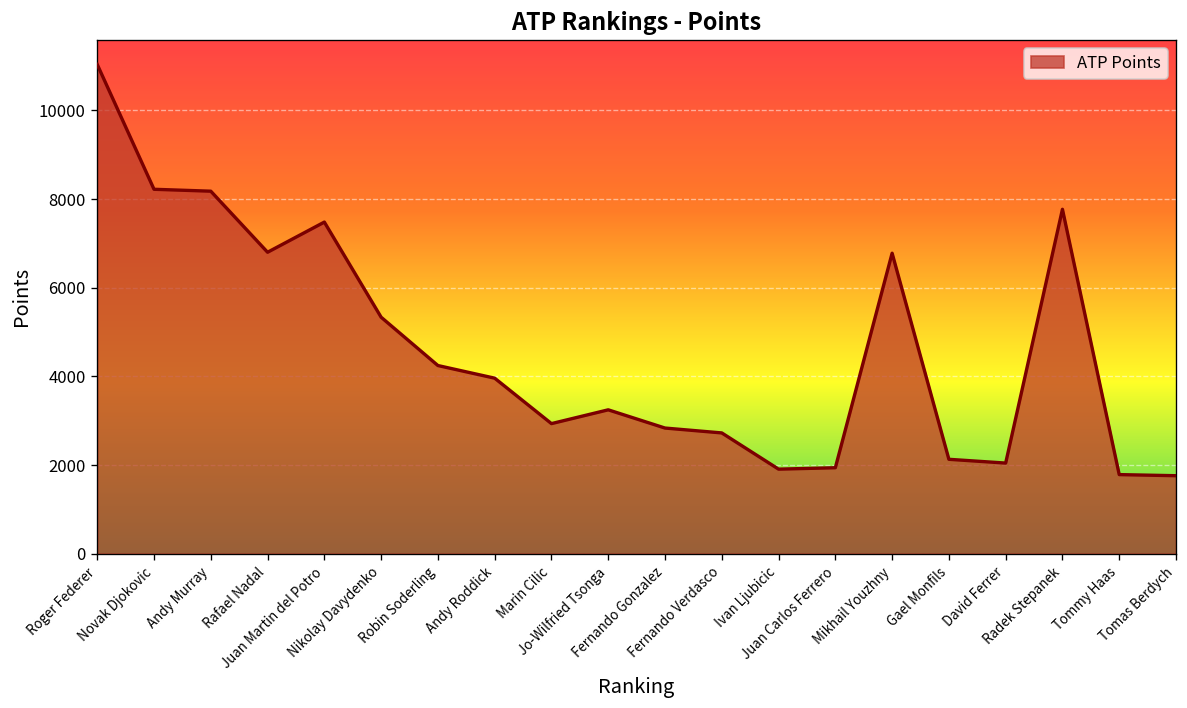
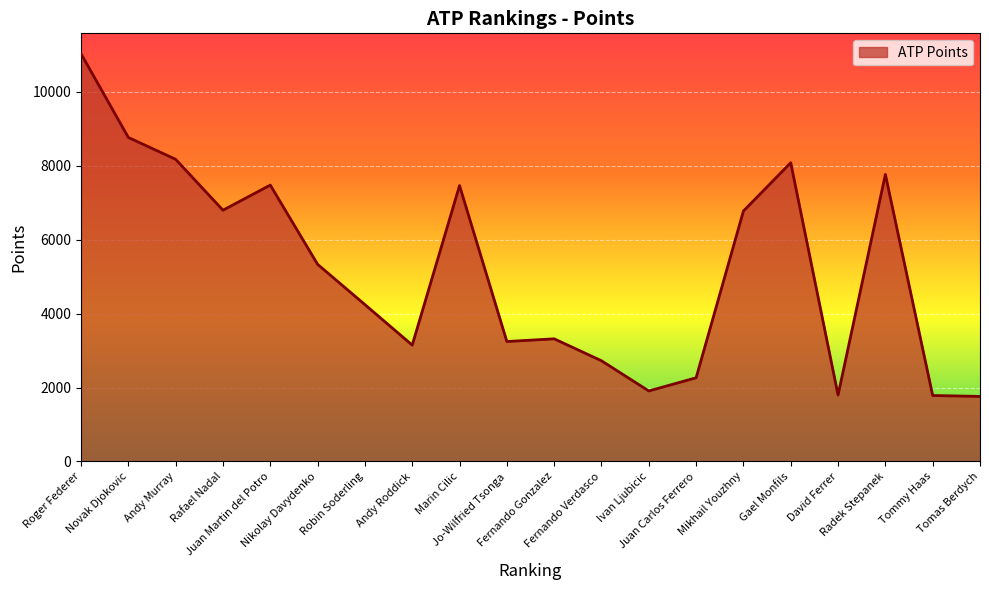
  {
    "Roger Federer": 11000,
-   "Novak Djokovic": 8200,
+   "Novak Djokovic": 8800,
    "Andy Murray": 8200,
    "Rafael Nadal": 6800,
    "Juan Martin del Potro": 7500,
    "Nikolay Davydenko": 5300,
    "Robin Soderling": 4200,
-   "Andy Roddick": 4000,
-   "Marin Cilic": 2900,
+   "Andy Roddick": 3100,
+   "Marin Cilic": 7500,
    "Jo-Wilfried Tsonga": 3200,
-   "Fernando Gonzalez": 2800,
+   "Fernando Gonzalez": 3300,
    "Fernando Verdasco": 2700,
    "Ivan Ljubicic": 1900,
-   "Juan Carlos Ferrero": 1900,
+   "Juan Carlos Ferrero": 2300,
    "Mikhail Youzhny": 6800,
-   "Gael Monfils": 2100,
-   "David Ferrer": 2000,
+   "Gael Monfils": 8100,
+   "David Ferrer": 1800,
    "Radek Stepanek": 7800,
    "Tommy Haas": 1800,
    "Tomas Berdych": 1800
  }
